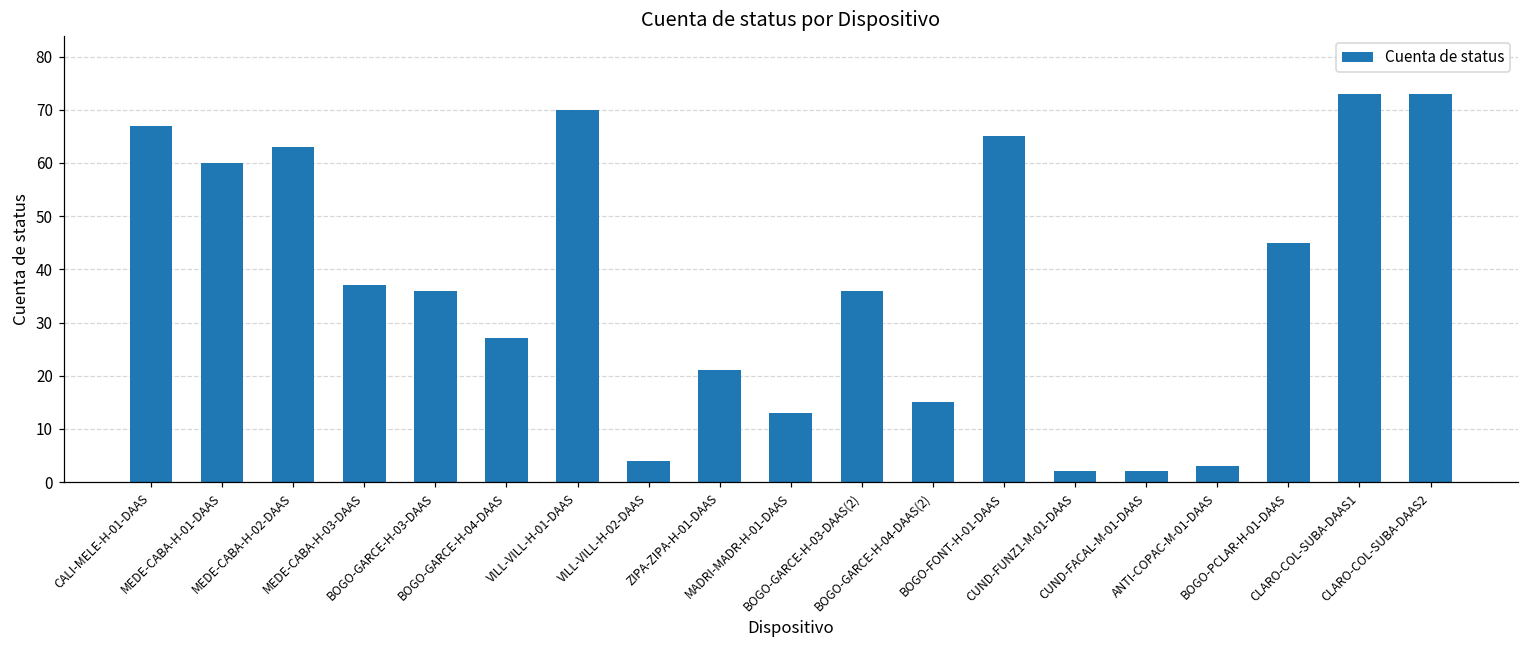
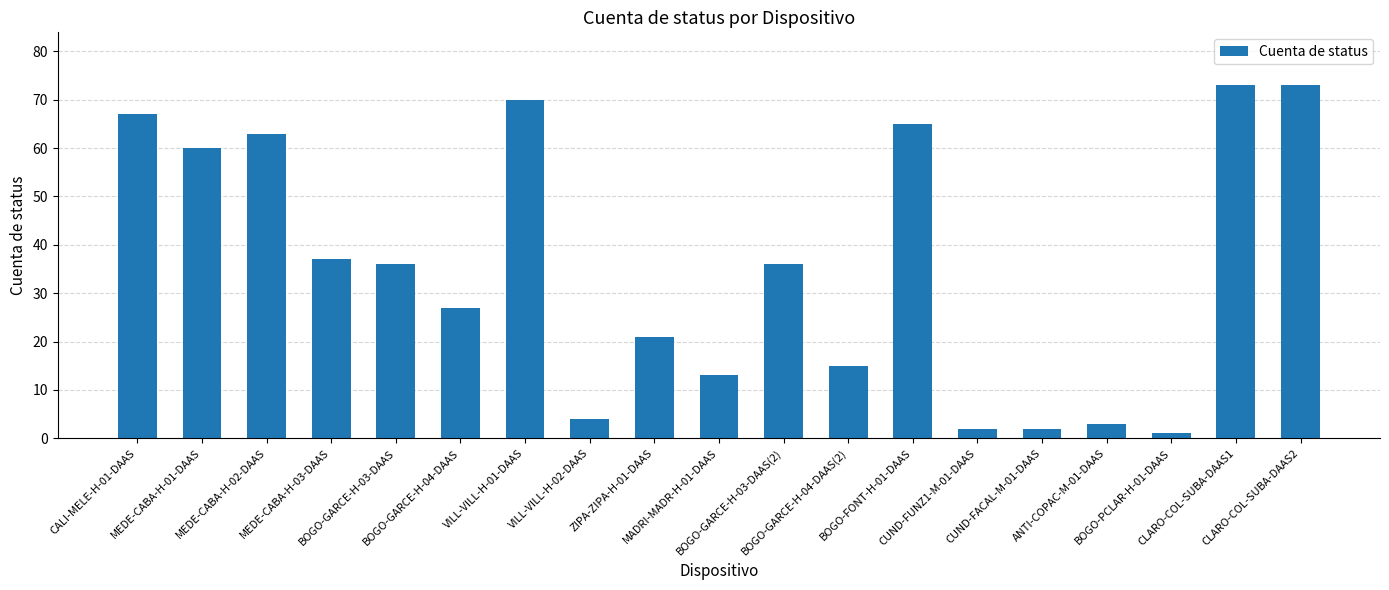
  {
    "CALI-MELE-H-01-DAAS": 67,
    "MEDE-CABA-H-01-DAAS": 60,
    "MEDE-CABA-H-02-DAAS": 63,
    "MEDE-CABA-H-03-DAAS": 37,
    "BOGO-GARCE-H-03-DAAS": 36,
    "BOGO-GARCE-H-04-DAAS": 27,
    "VILL-VILL-H-01-DAAS": 70,
    "VILL-VILL-H-02-DAAS": 4,
    "ZIPA-ZIPA-H-01-DAAS": 21,
    "MADRI-MADR-H-01-DAAS": 13,
    "BOGO-GARCE-H-03-DAAS(2)": 36,
    "BOGO-GARCE-H-04-DAAS(2)": 15,
    "BOGO-FONT-H-01-DAAS": 65,
    "CUND-FUNZ1-M-01-DAAS": 2,
    "CUND-FACAL-M-01-DAAS": 2,
    "ANTI-COPAC-M-01-DAAS": 3,
-   "BOGO-PCLAR-H-01-DAAS": 45,
+   "BOGO-PCLAR-H-01-DAAS": 1,
    "CLARO-COL-SUBA-DAAS1": 73,
    "CLARO-COL-SUBA-DAAS2": 73
  }
